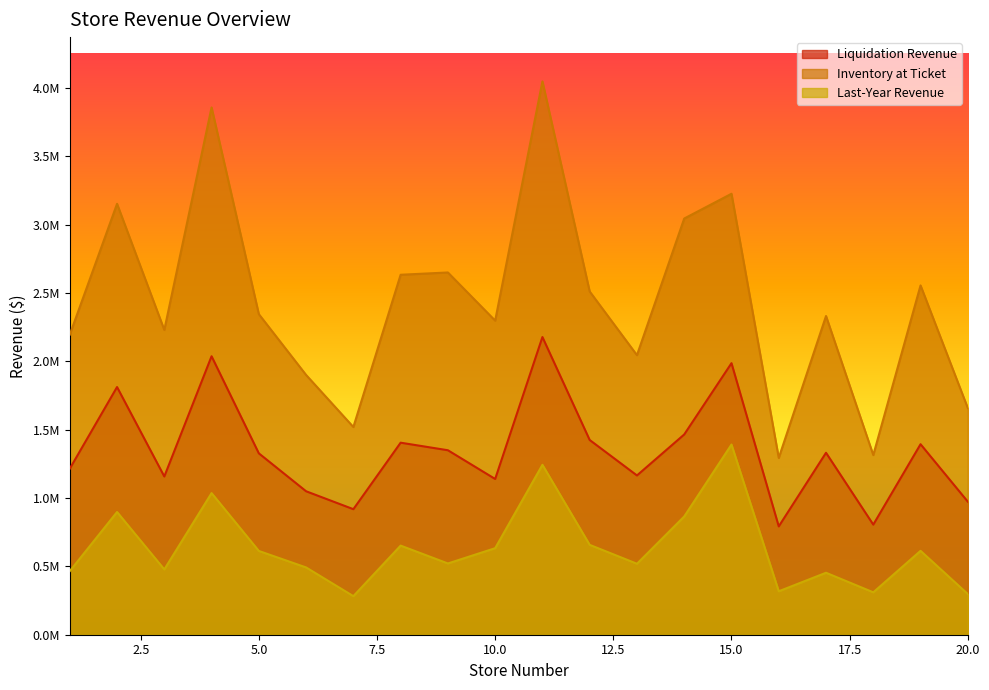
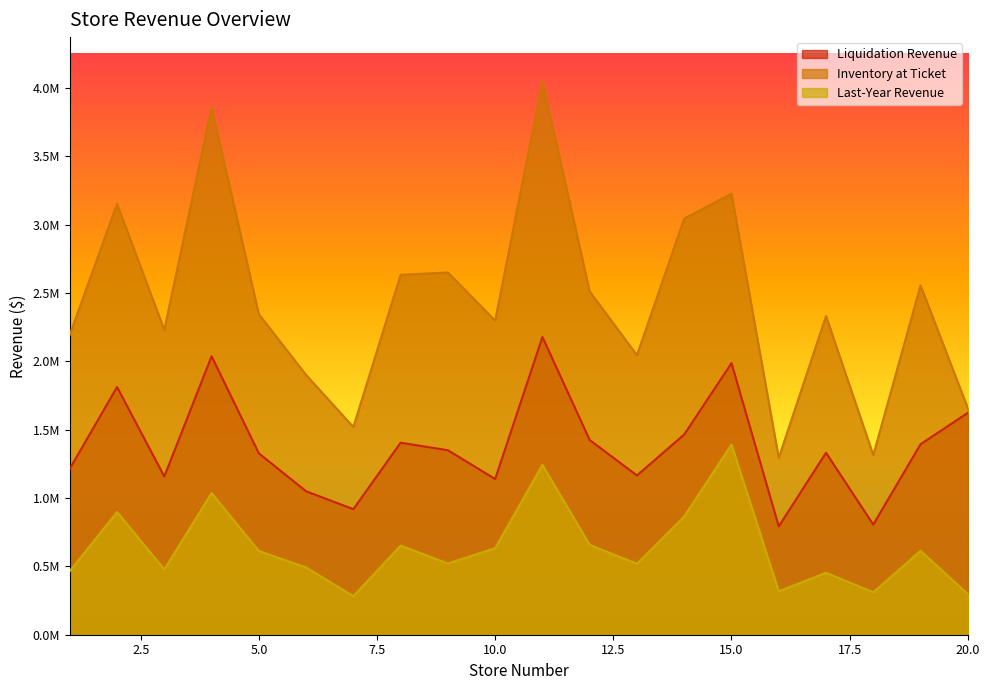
  {
    "Liquidation Revenue": {
      "5.0": 1330000,
      "10.0": 1140000,
      "15.0": 1990000,
-     "20.0": 970000
+     "20.0": 1620000
    }
  }
